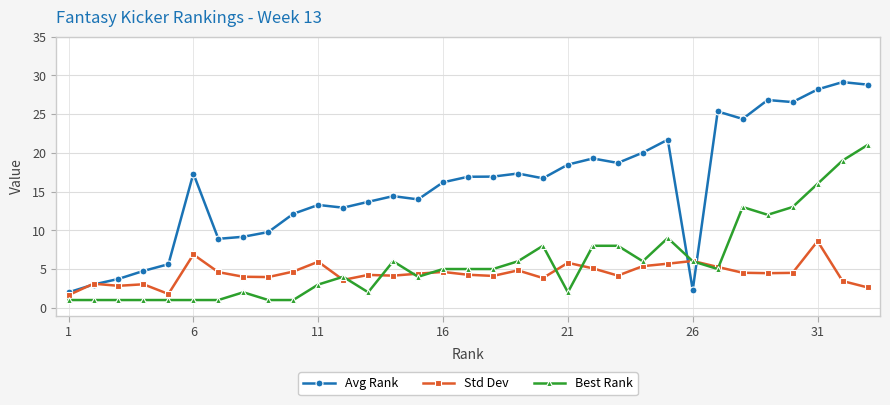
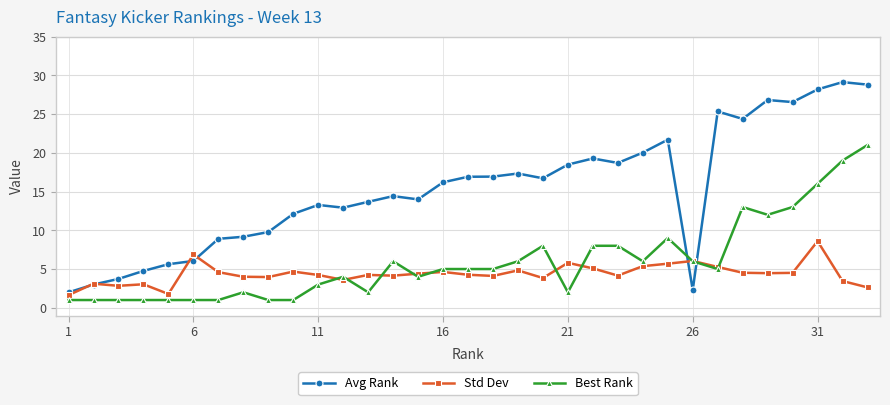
  {
    "Avg Rank": {
      "1": 2,
-     "6": 17,
+     "6": 6,
      "11": 13,
      "16": 16,
      "21": 18,
      "26": 2,
      "31": 28
    },
    "Std Dev": {
      "1": 2,
      "6": 7,
-     "11": 6,
+     "11": 4,
      "16": 5,
      "21": 6,
      "31": 9
    },
    "Best Rank": {
      "1": 1,
      "6": 1,
      "11": 3,
      "16": 5,
      "21": 2,
      "31": 16
    }
  }
